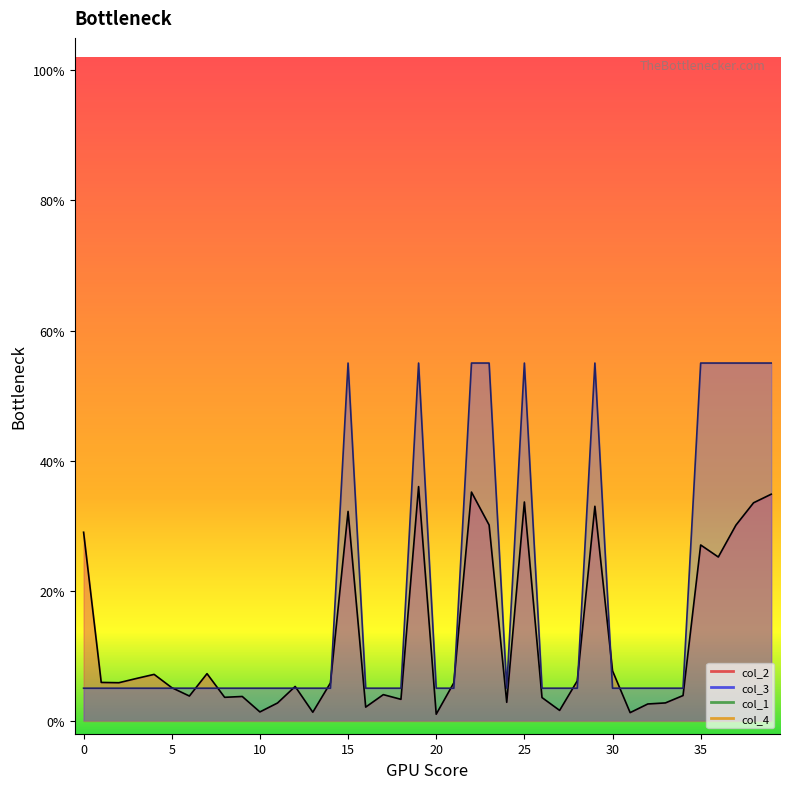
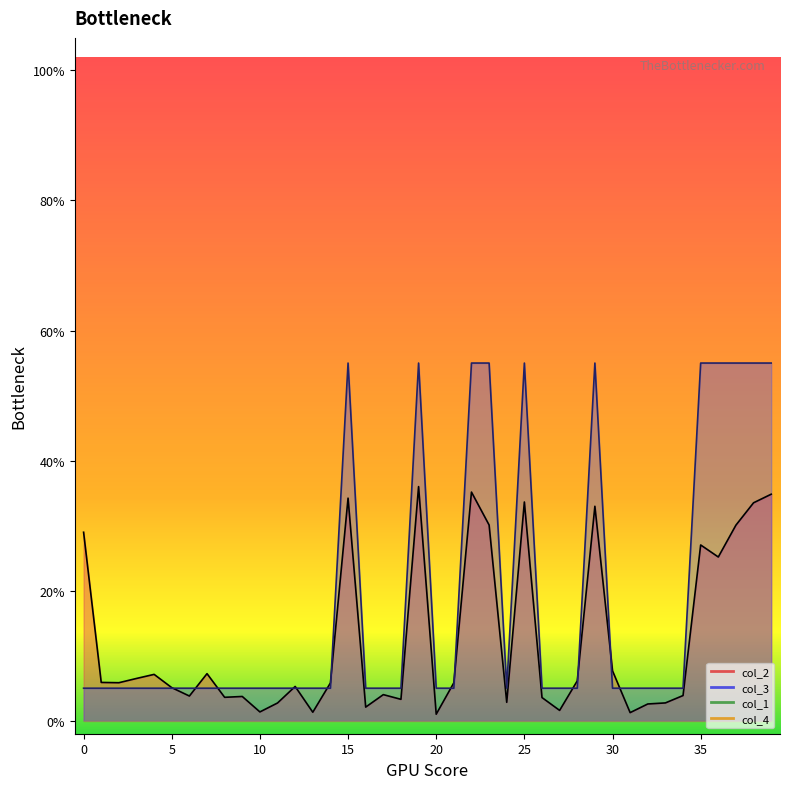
  {
    "col_2": {
      "0": "29%",
      "10": "1%",
-     "15": "32%",
+     "15": "34%",
      "20": "1%",
      "25": "34%",
      "30": "8%",
      "35": "27%"
    },
    "col_3": {
      "0": "5%",
      "10": "5%",
      "15": "55%",
      "20": "5%",
      "25": "55%",
      "30": "5%",
      "35": "55%"
    },
    "col_4": {
      "0": "0%",
      "5": "0%",
      "10": "0%",
      "15": "0%",
      "20": "0%",
      "25": "0%",
      "30": "0%",
      "35": "0%"
    }
  }
